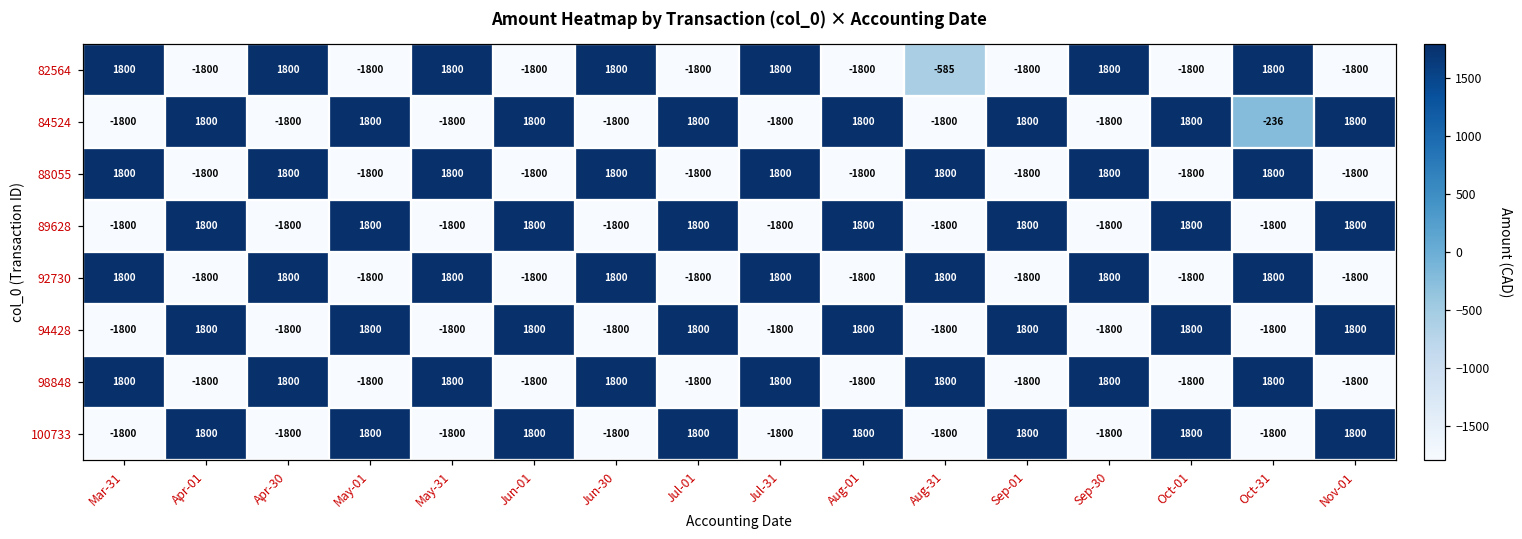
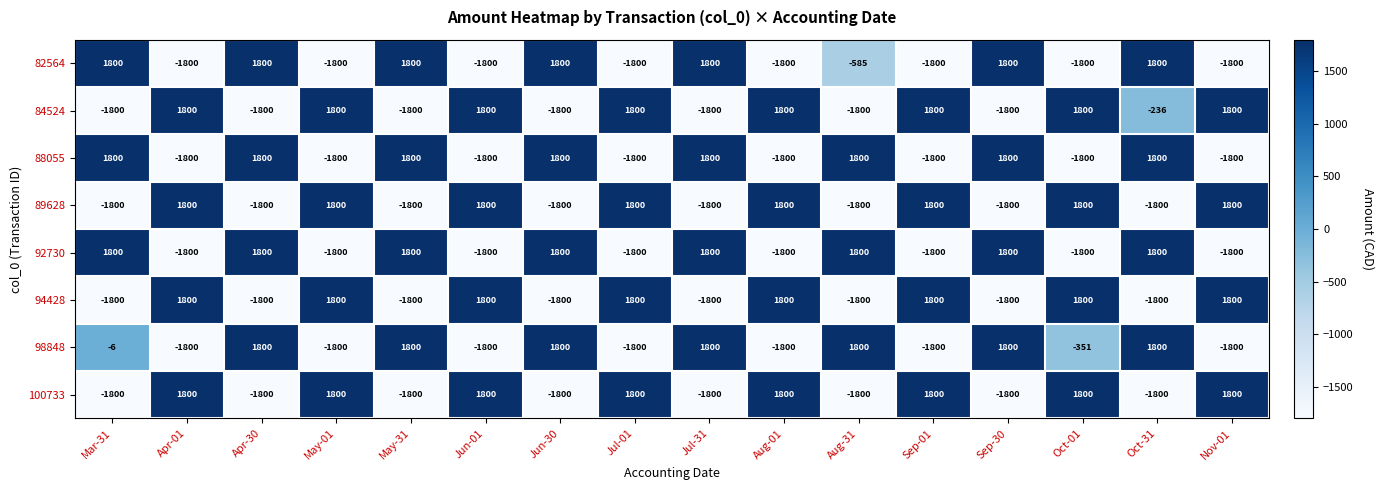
  {
    "82564": {
      "Mar-31": 1800,
      "Apr-01": -1800,
      "Apr-30": 1800,
      "May-01": -1800,
      "May-31": 1800,
      "Jun-01": -1800,
      "Jun-30": 1800,
      "Jul-01": -1800,
      "Jul-31": 1800,
      "Aug-01": -1800,
      "Aug-31": -585,
      "Sep-01": -1800,
      "Sep-30": 1800,
      "Oct-01": -1800,
      "Oct-31": 1800,
      "Nov-01": -1800
    },
    "84524": {
      "Mar-31": -1800,
      "Apr-01": 1800,
      "Apr-30": -1800,
      "May-01": 1800,
      "May-31": -1800,
      "Jun-01": 1800,
      "Jun-30": -1800,
      "Jul-01": 1800,
      "Jul-31": -1800,
      "Aug-01": 1800,
      "Aug-31": -1800,
      "Sep-01": 1800,
      "Sep-30": -1800,
      "Oct-01": 1800,
      "Oct-31": -236,
      "Nov-01": 1800
    },
    "88055": {
      "Mar-31": 1800,
      "Apr-01": -1800,
      "Apr-30": 1800,
      "May-01": -1800,
      "May-31": 1800,
      "Jun-01": -1800,
      "Jun-30": 1800,
      "Jul-01": -1800,
      "Jul-31": 1800,
      "Aug-01": -1800,
      "Aug-31": 1800,
      "Sep-01": -1800,
      "Sep-30": 1800,
      "Oct-01": -1800,
      "Oct-31": 1800,
      "Nov-01": -1800
    },
    "89628": {
      "Mar-31": -1800,
      "Apr-01": 1800,
      "Apr-30": -1800,
      "May-01": 1800,
      "May-31": -1800,
      "Jun-01": 1800,
      "Jun-30": -1800,
      "Jul-01": 1800,
      "Jul-31": -1800,
      "Aug-01": 1800,
      "Aug-31": -1800,
      "Sep-01": 1800,
      "Sep-30": -1800,
      "Oct-01": 1800,
      "Oct-31": -1800,
      "Nov-01": 1800
    },
    "92730": {
      "Mar-31": 1800,
      "Apr-01": -1800,
      "Apr-30": 1800,
      "May-01": -1800,
      "May-31": 1800,
      "Jun-01": -1800,
      "Jun-30": 1800,
      "Jul-01": -1800,
      "Jul-31": 1800,
      "Aug-01": -1800,
      "Aug-31": 1800,
      "Sep-01": -1800,
      "Sep-30": 1800,
      "Oct-01": -1800,
      "Oct-31": 1800,
      "Nov-01": -1800
    },
    "94428": {
      "Mar-31": -1800,
      "Apr-01": 1800,
      "Apr-30": -1800,
      "May-01": 1800,
      "May-31": -1800,
      "Jun-01": 1800,
      "Jun-30": -1800,
      "Jul-01": 1800,
      "Jul-31": -1800,
      "Aug-01": 1800,
      "Aug-31": -1800,
      "Sep-01": 1800,
      "Sep-30": -1800,
      "Oct-01": 1800,
      "Oct-31": -1800,
      "Nov-01": 1800
    },
    "98848": {
-     "Mar-31": 1800,
+     "Mar-31": -6,
      "Apr-01": -1800,
      "Apr-30": 1800,
      "May-01": -1800,
      "May-31": 1800,
      "Jun-01": -1800,
      "Jun-30": 1800,
      "Jul-01": -1800,
      "Jul-31": 1800,
      "Aug-01": -1800,
      "Aug-31": 1800,
      "Sep-01": -1800,
      "Sep-30": 1800,
-     "Oct-01": -1800,
+     "Oct-01": -351,
      "Oct-31": 1800,
      "Nov-01": -1800
    },
    "100733": {
      "Mar-31": -1800,
      "Apr-01": 1800,
      "Apr-30": -1800,
      "May-01": 1800,
      "May-31": -1800,
      "Jun-01": 1800,
      "Jun-30": -1800,
      "Jul-01": 1800,
      "Jul-31": -1800,
      "Aug-01": 1800,
      "Aug-31": -1800,
      "Sep-01": 1800,
      "Sep-30": -1800,
      "Oct-01": 1800,
      "Oct-31": -1800,
      "Nov-01": 1800
    }
  }
